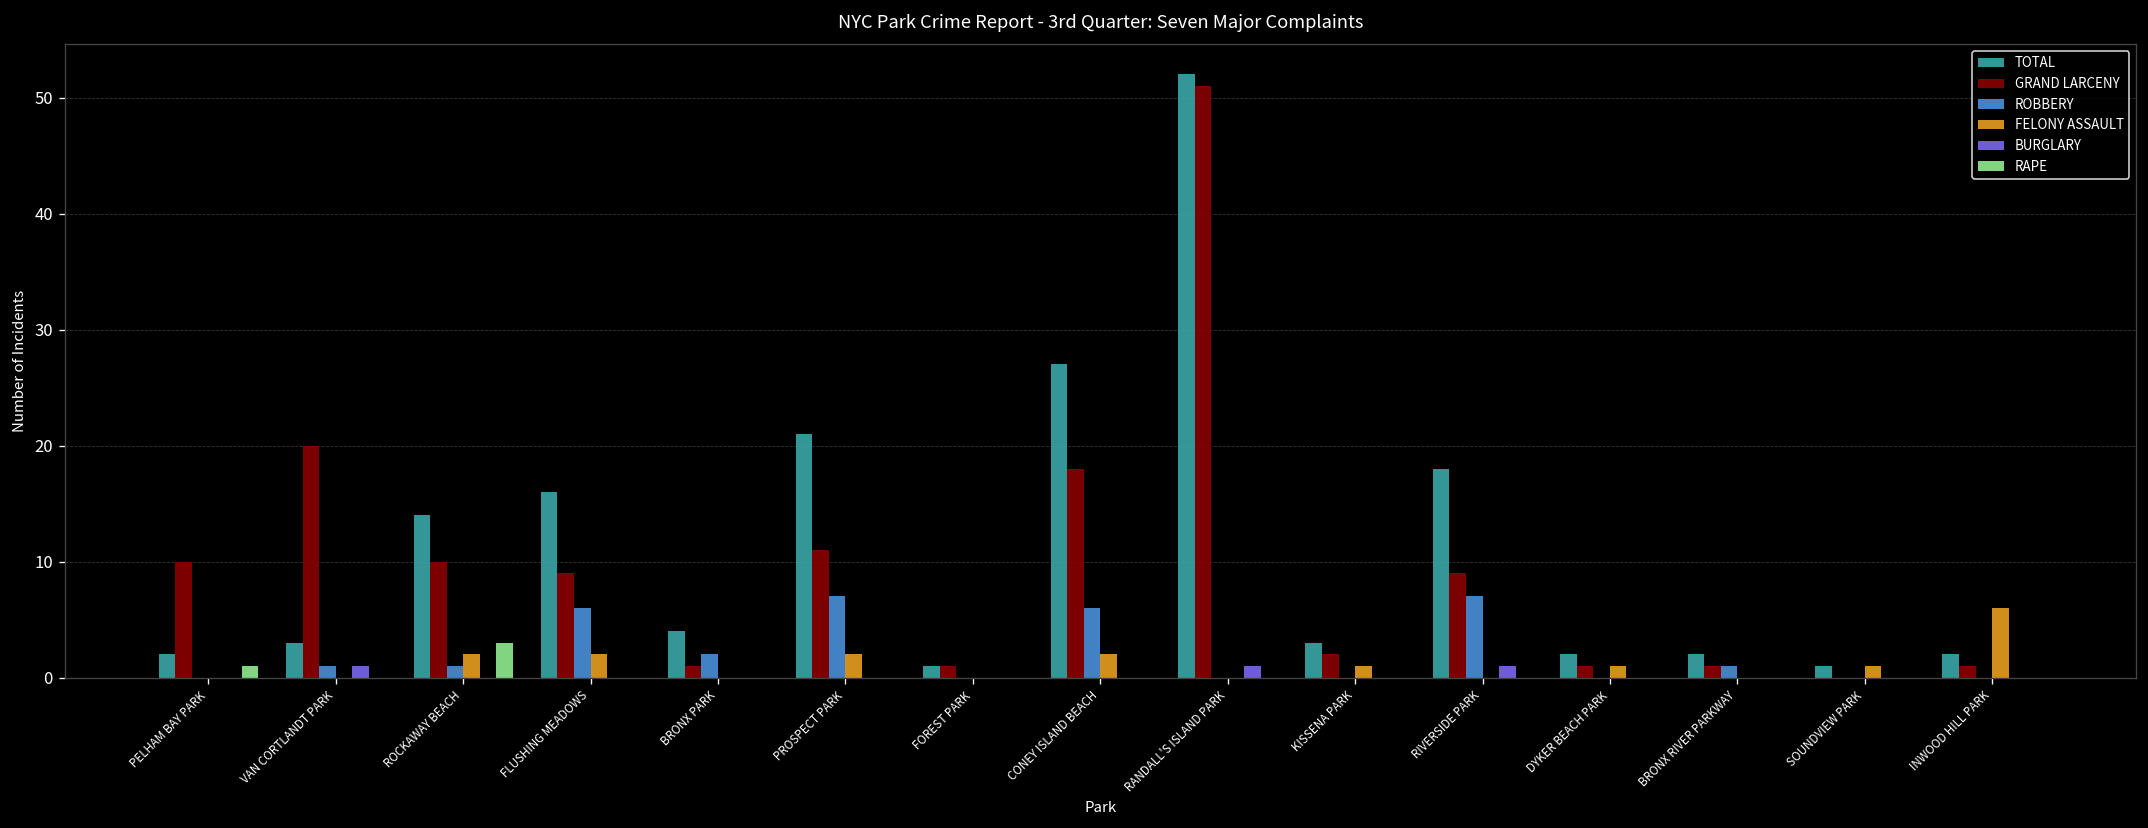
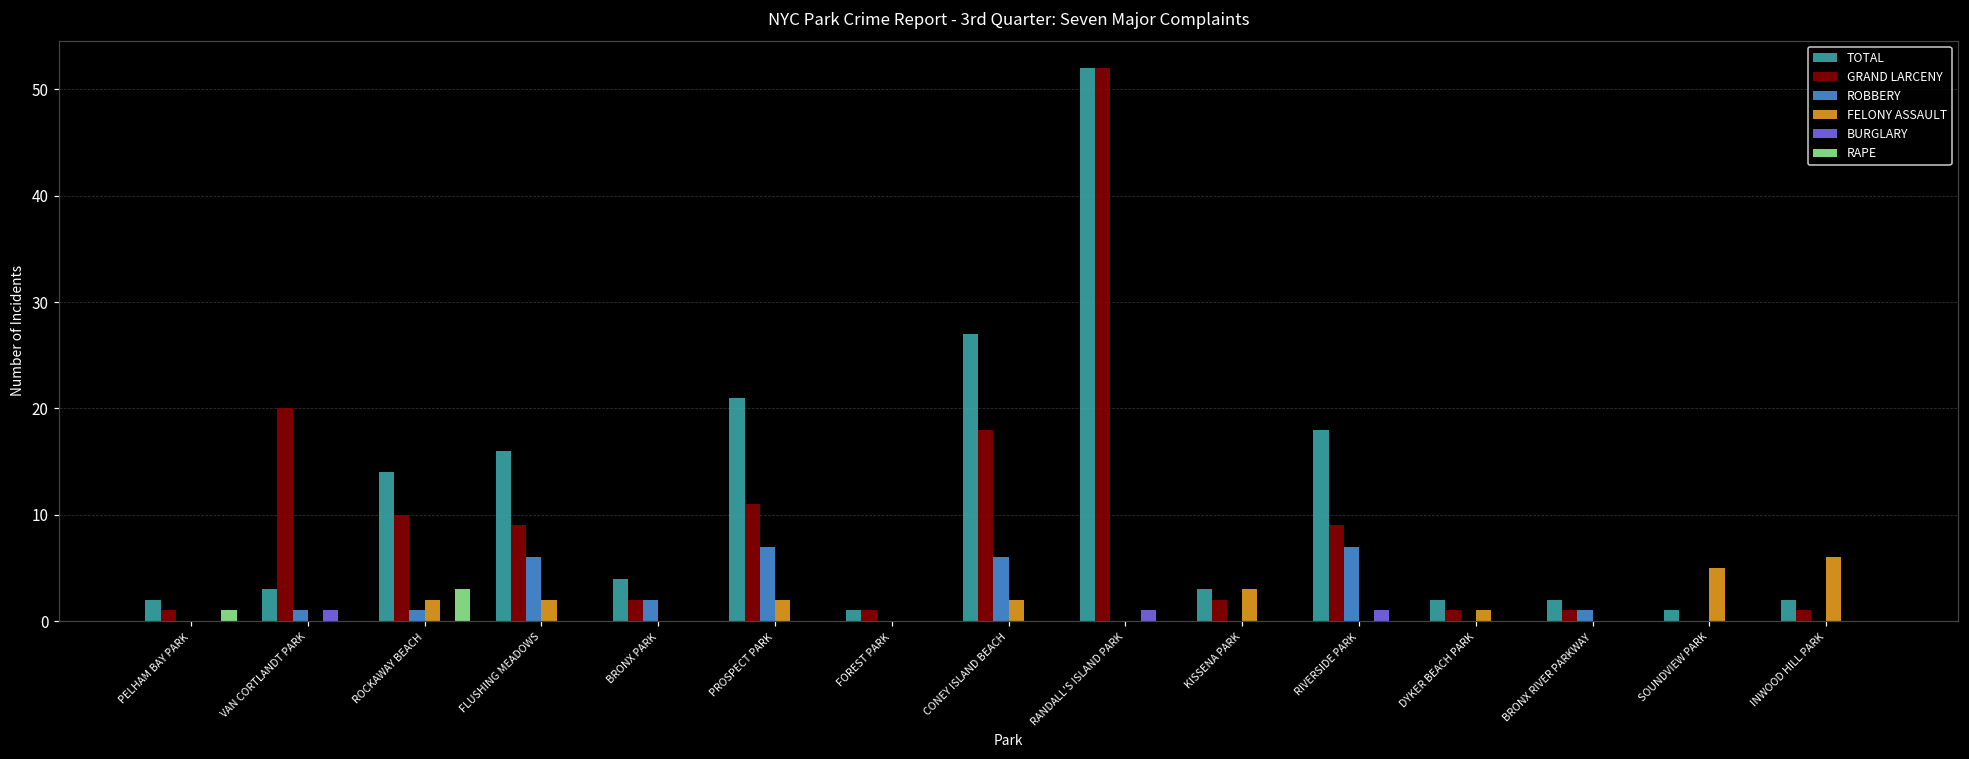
  {
    "GRAND LARCENY": {
-     "PELHAM BAY PARK": 10,
+     "PELHAM BAY PARK": 1,
      "VAN CORTLANDT PARK": 20,
      "ROCKAWAY BEACH": 10,
      "FLUSHING MEADOWS": 9,
-     "BRONX PARK": 1,
+     "BRONX PARK": 2,
      "PROSPECT PARK": 11,
      "FOREST PARK": 1,
      "CONEY ISLAND BEACH": 18,
-     "RANDALL'S ISLAND PARK": 51,
+     "RANDALL'S ISLAND PARK": 52,
      "KISSENA PARK": 2,
      "RIVERSIDE PARK": 9,
      "DYKER BEACH PARK": 1,
      "BRONX RIVER PARKWAY": 1,
      "SOUNDVIEW PARK": 0,
      "INWOOD HILL PARK": 1
    },
    "FELONY ASSAULT": {
      "PELHAM BAY PARK": 0,
      "VAN CORTLANDT PARK": 0,
      "ROCKAWAY BEACH": 2,
      "FLUSHING MEADOWS": 2,
      "BRONX PARK": 0,
      "PROSPECT PARK": 2,
      "FOREST PARK": 0,
      "CONEY ISLAND BEACH": 2,
      "RANDALL'S ISLAND PARK": 0,
-     "KISSENA PARK": 1,
+     "KISSENA PARK": 3,
      "RIVERSIDE PARK": 0,
      "DYKER BEACH PARK": 1,
      "BRONX RIVER PARKWAY": 0,
-     "SOUNDVIEW PARK": 1,
+     "SOUNDVIEW PARK": 5,
      "INWOOD HILL PARK": 6
    },
    "BURGLARY": {
      "PELHAM BAY PARK": 0,
      "VAN CORTLANDT PARK": 1,
      "ROCKAWAY BEACH": 0,
      "FLUSHING MEADOWS": 0,
      "BRONX PARK": 0,
      "PROSPECT PARK": 0,
      "FOREST PARK": 0,
      "CONEY ISLAND BEACH": 0,
      "RANDALL'S ISLAND PARK": 1,
      "KISSENA PARK": 0,
      "RIVERSIDE PARK": 1,
      "DYKER BEACH PARK": 0,
      "BRONX RIVER PARKWAY": 0,
      "SOUNDVIEW PARK": 0,
      "INWOOD HILL PARK": 0
    },
    "RAPE": {
      "PELHAM BAY PARK": 1,
      "VAN CORTLANDT PARK": 0,
      "ROCKAWAY BEACH": 3,
      "FLUSHING MEADOWS": 0,
      "BRONX PARK": 0,
      "PROSPECT PARK": 0,
      "FOREST PARK": 0,
      "CONEY ISLAND BEACH": 0,
      "RANDALL'S ISLAND PARK": 0,
      "KISSENA PARK": 0,
      "RIVERSIDE PARK": 0,
      "DYKER BEACH PARK": 0,
      "BRONX RIVER PARKWAY": 0,
      "SOUNDVIEW PARK": 0,
      "INWOOD HILL PARK": 0
    }
  }
